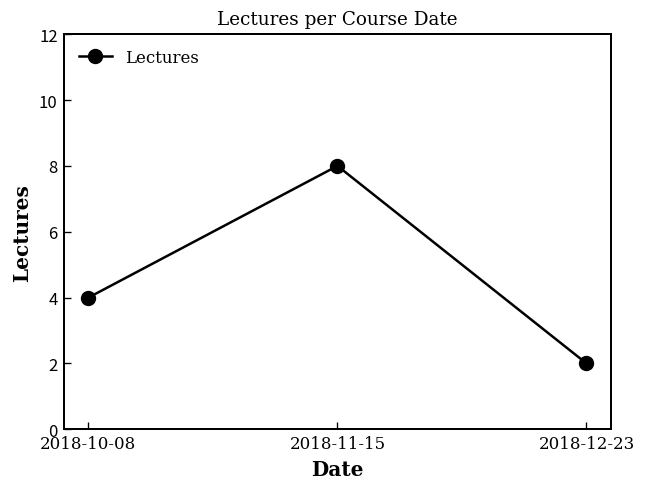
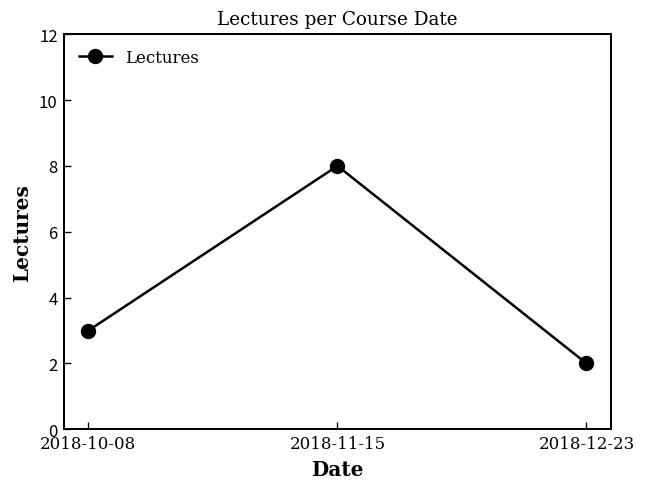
  {
-   "2018-10-08": 4,
+   "2018-10-08": 3,
    "2018-11-15": 8,
    "2018-12-23": 2
  }
